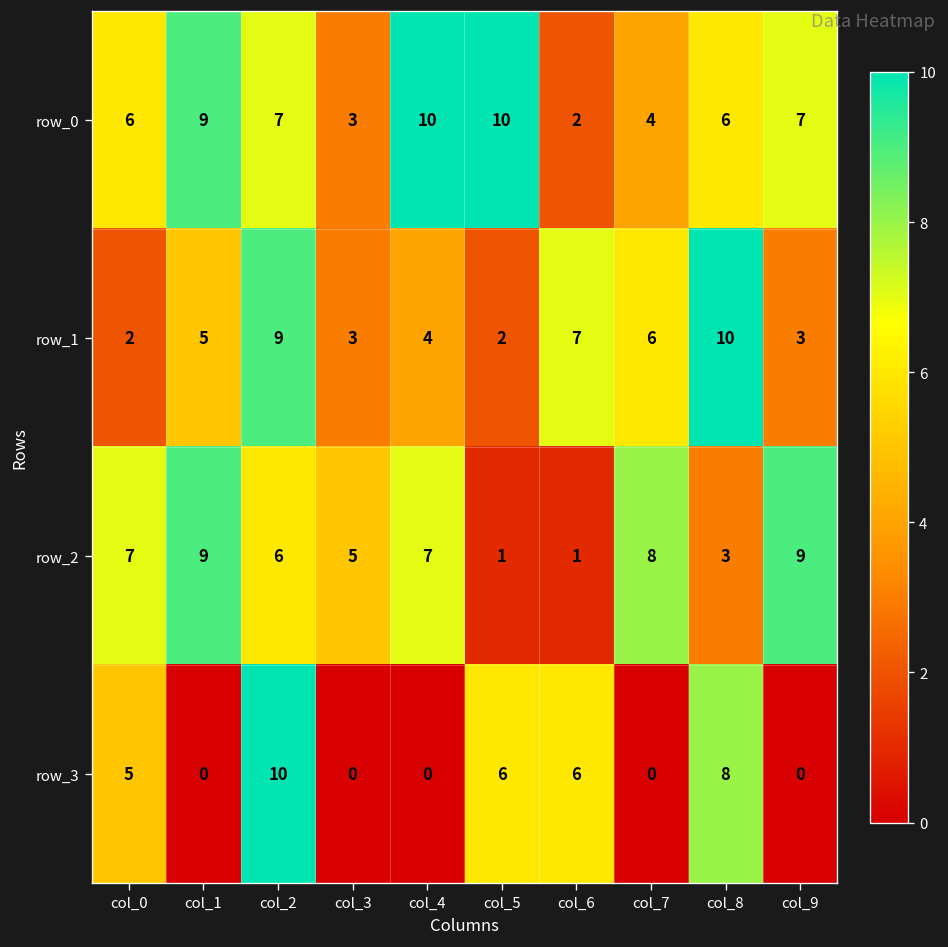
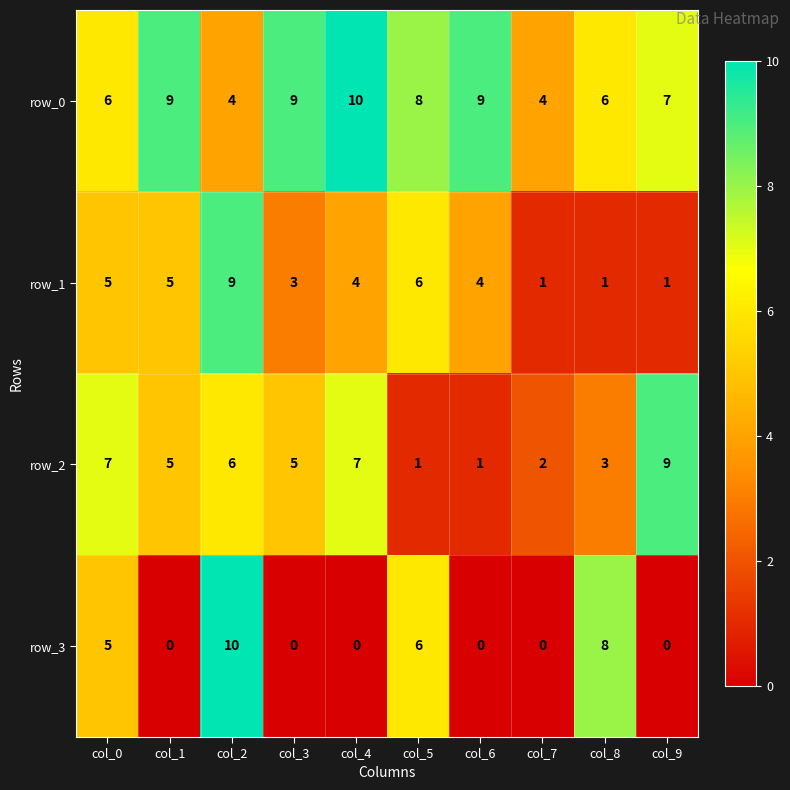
  {
    "row_0": {
      "col_0": 6,
      "col_1": 9,
-     "col_2": 7,
-     "col_3": 3,
+     "col_2": 4,
+     "col_3": 9,
      "col_4": 10,
-     "col_5": 10,
-     "col_6": 2,
+     "col_5": 8,
+     "col_6": 9,
      "col_7": 4,
      "col_8": 6,
      "col_9": 7
    },
    "row_1": {
-     "col_0": 2,
+     "col_0": 5,
      "col_1": 5,
      "col_2": 9,
      "col_3": 3,
      "col_4": 4,
-     "col_5": 2,
-     "col_6": 7,
-     "col_7": 6,
-     "col_8": 10,
-     "col_9": 3
+     "col_5": 6,
+     "col_6": 4,
+     "col_7": 1,
+     "col_8": 1,
+     "col_9": 1
    },
    "row_2": {
      "col_0": 7,
-     "col_1": 9,
+     "col_1": 5,
      "col_2": 6,
      "col_3": 5,
      "col_4": 7,
      "col_5": 1,
      "col_6": 1,
-     "col_7": 8,
+     "col_7": 2,
      "col_8": 3,
      "col_9": 9
    },
    "row_3": {
      "col_0": 5,
      "col_1": 0,
      "col_2": 10,
      "col_3": 0,
      "col_4": 0,
      "col_5": 6,
-     "col_6": 6,
+     "col_6": 0,
      "col_7": 0,
      "col_8": 8,
      "col_9": 0
    }
  }
